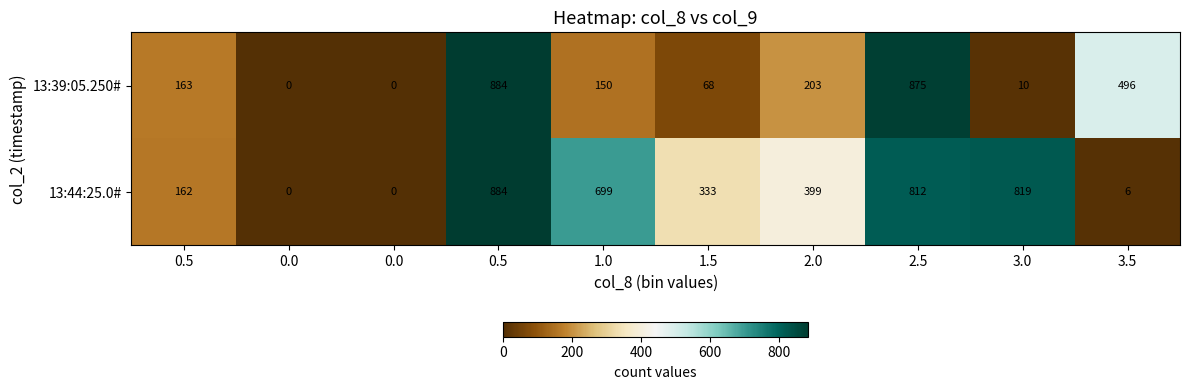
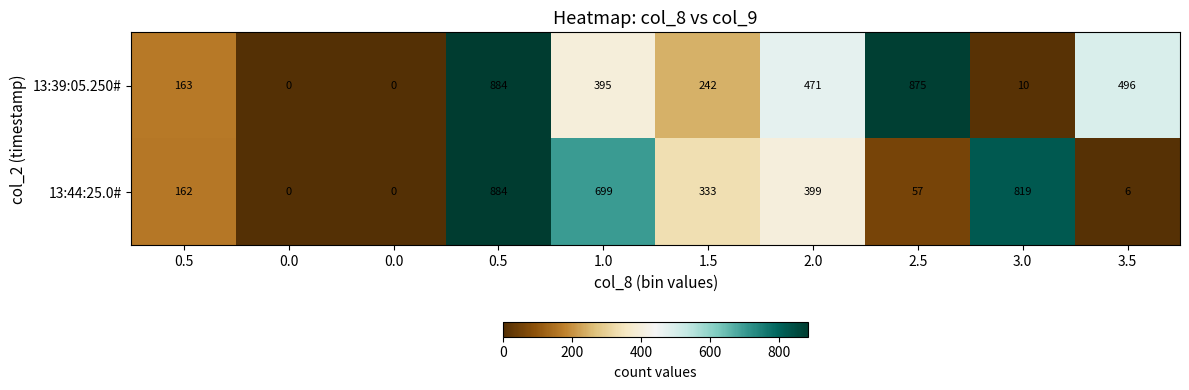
  {
    "13:39:05.250#": {
-     "1.0": 150,
-     "1.5": 68,
-     "2.0": 203,
+     "1.0": 395,
+     "1.5": 242,
+     "2.0": 471,
      "2.5": 875,
      "3.0": 10,
      "3.5": 496
    },
    "13:44:25.0#": {
      "1.0": 699,
      "1.5": 333,
      "2.0": 399,
-     "2.5": 812,
+     "2.5": 57,
      "3.0": 819,
      "3.5": 6
    }
  }
